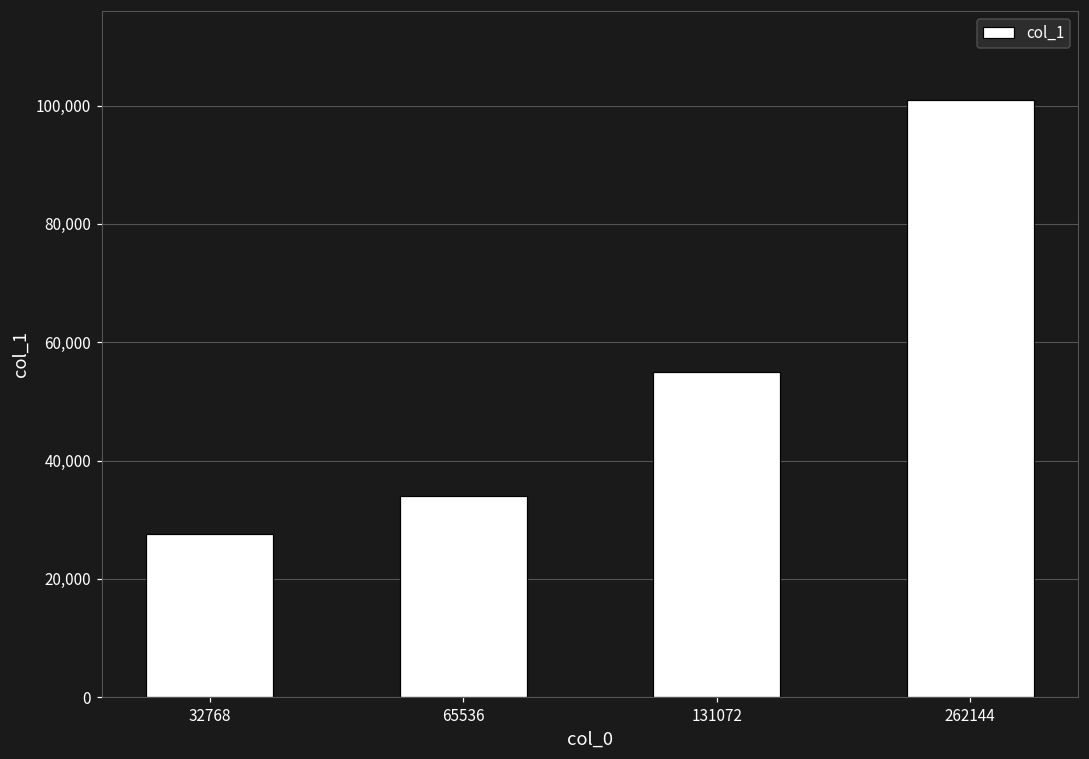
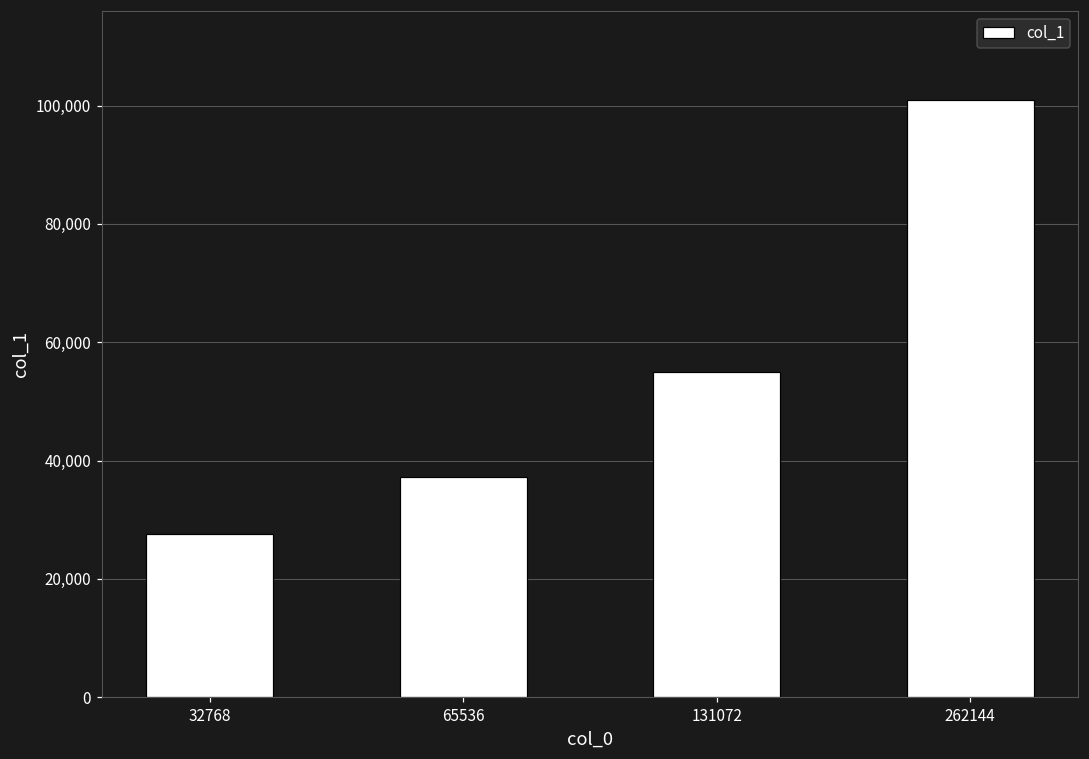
  {
    "32768": "28,000",
-   "65536": "34,000",
+   "65536": "37,000",
    "131072": "55,000",
    "262144": "101,000"
  }
